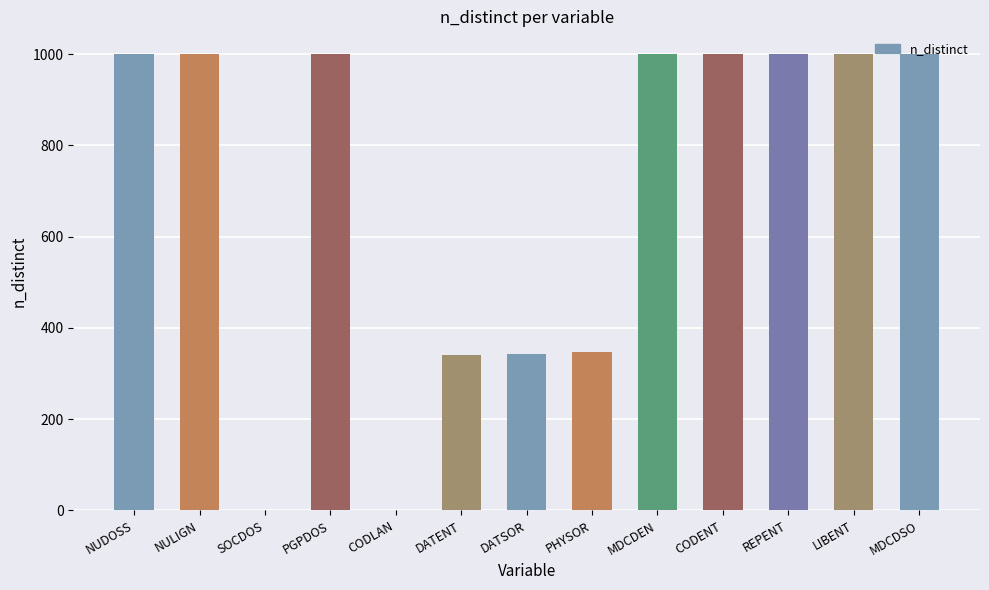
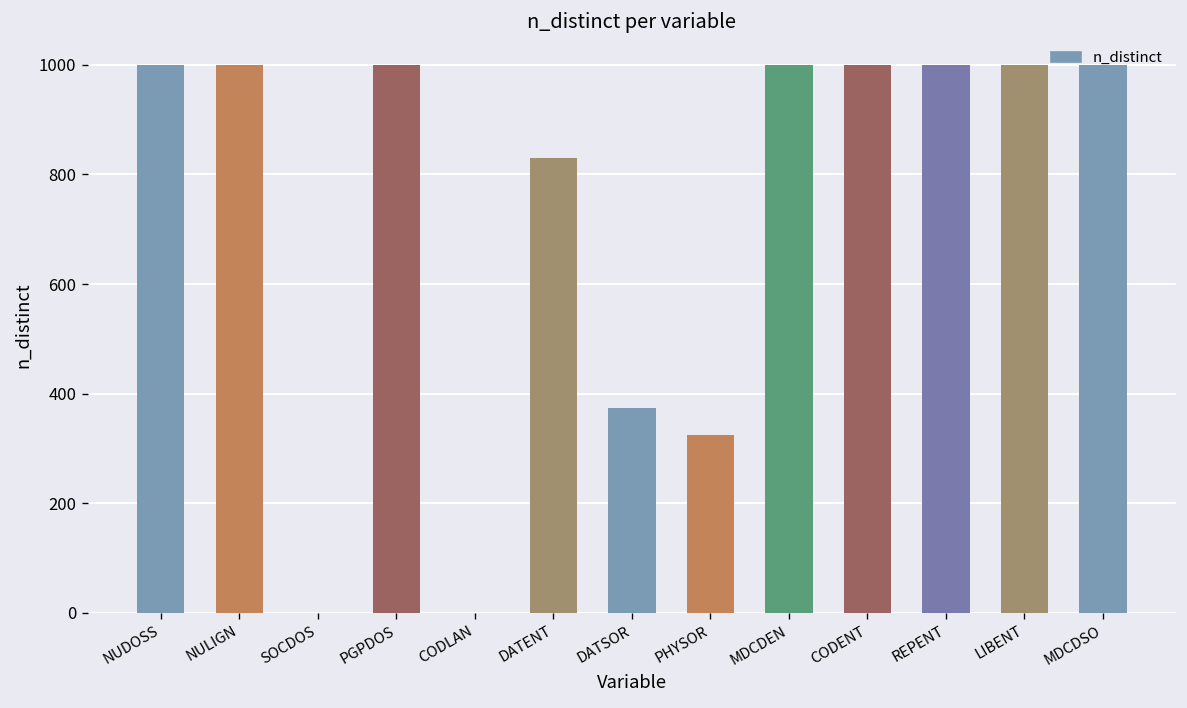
  {
    "NUDOSS": 1000,
    "NULIGN": 1000,
    "SOCDOS": 0,
    "PGPDOS": 1000,
    "CODLAN": 0,
-   "DATENT": 340,
-   "DATSOR": 340,
-   "PHYSOR": 350,
+   "DATENT": 830,
+   "DATSOR": 370,
+   "PHYSOR": 320,
    "MDCDEN": 1000,
    "CODENT": 1000,
    "REPENT": 1000,
    "LIBENT": 1000,
    "MDCDSO": 1000
  }
